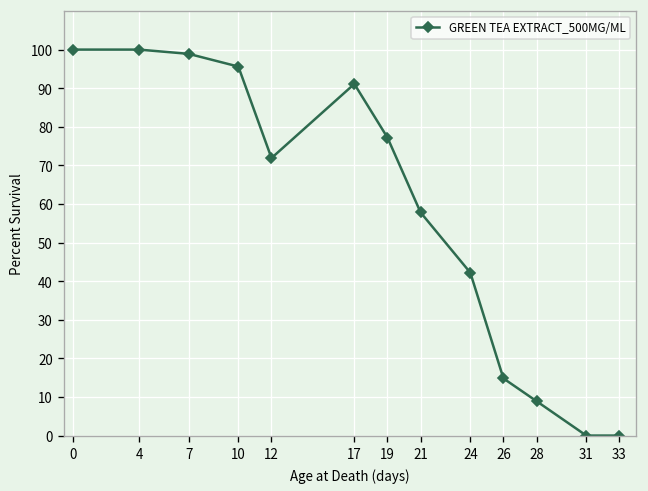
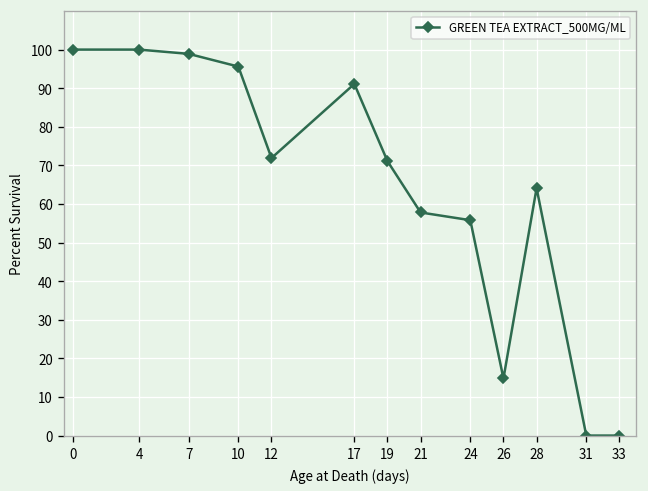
  {
    "0": 100,
    "4": 100,
    "7": 99,
    "10": 96,
    "12": 72,
    "17": 91,
-   "19": 77,
+   "19": 71,
    "21": 58,
-   "24": 42,
+   "24": 56,
    "26": 15,
-   "28": 9,
+   "28": 64,
    "31": 0,
    "33": 0
  }
